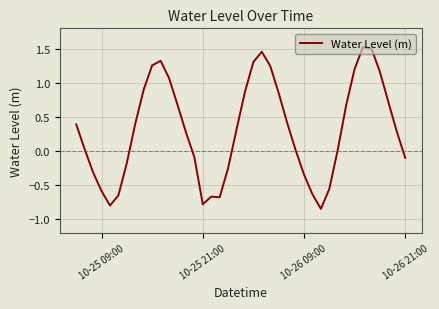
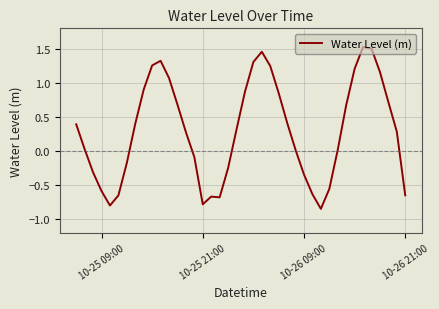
  {
    "10-25 09:00": -0.6,
    "10-25 21:00": -0.8,
    "10-26 09:00": -0.3,
-   "10-26 21:00": -0.1
+   "10-26 21:00": -0.7
  }
